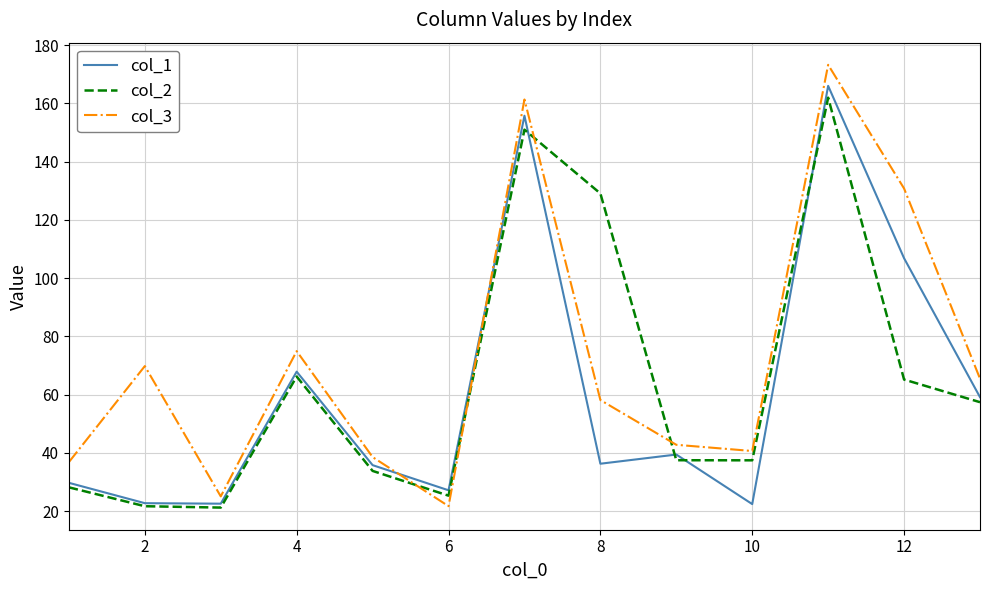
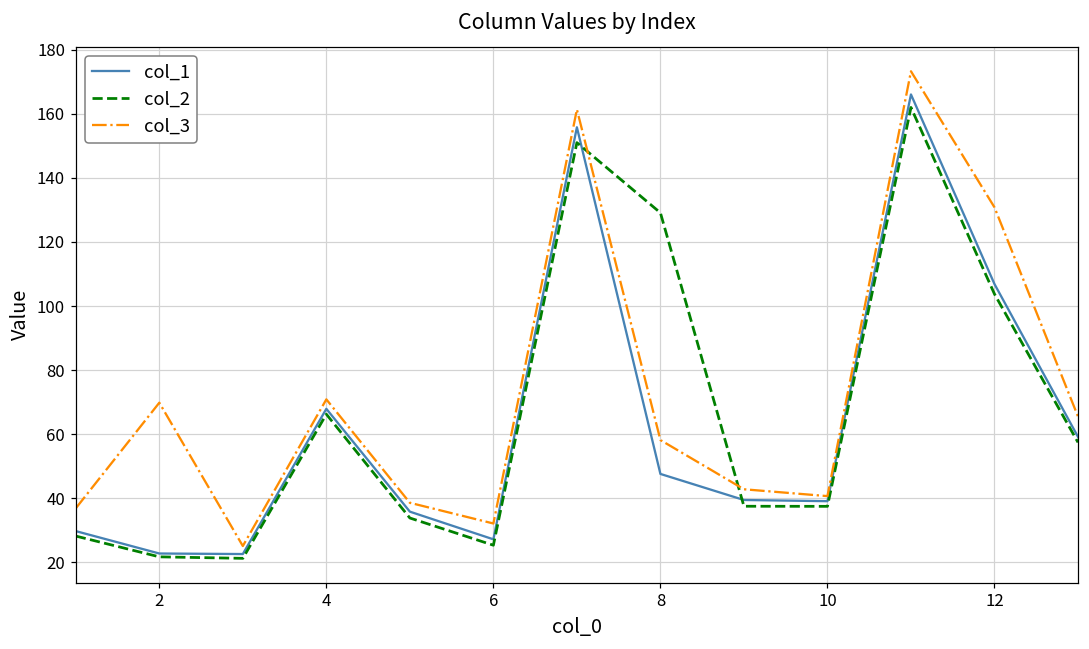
  {
    "col_1": {
      "2": 23,
      "4": 68,
      "6": 27,
-     "8": 36,
-     "10": 22,
+     "8": 48,
+     "10": 39,
      "12": 107
    },
    "col_2": {
      "2": 22,
      "4": 66,
      "6": 25,
      "8": 129,
      "10": 37,
-     "12": 65
+     "12": 104
    },
    "col_3": {
      "2": 70,
-     "4": 75,
-     "6": 22,
+     "4": 71,
+     "6": 32,
      "8": 58,
      "10": 41,
      "12": 131
    }
  }
